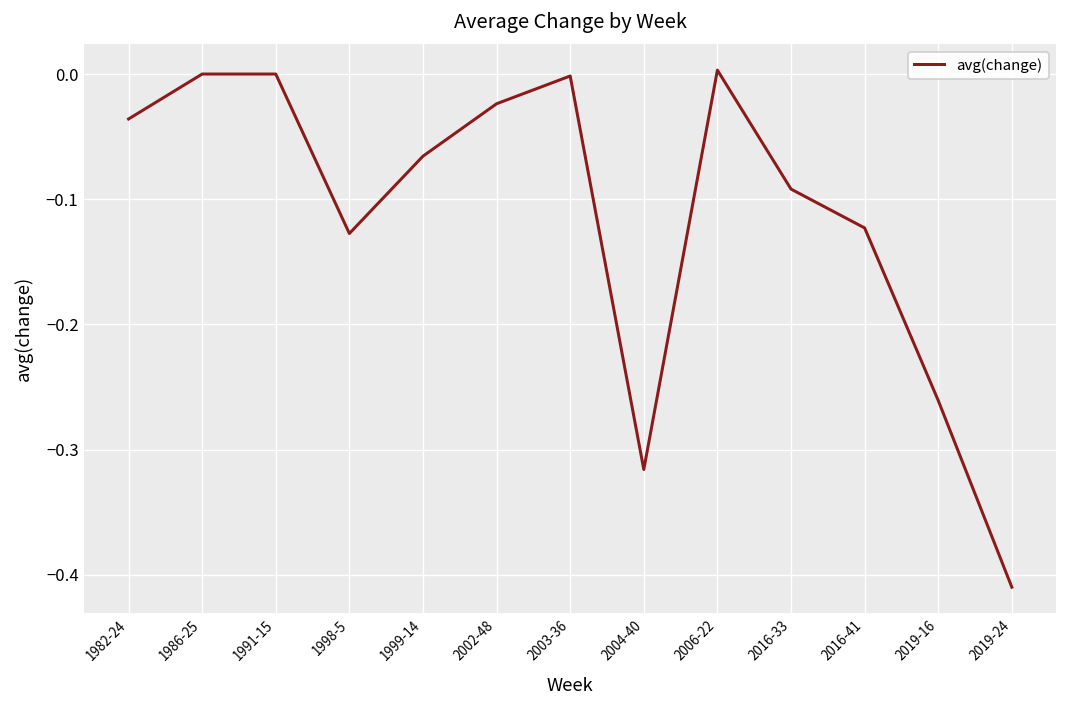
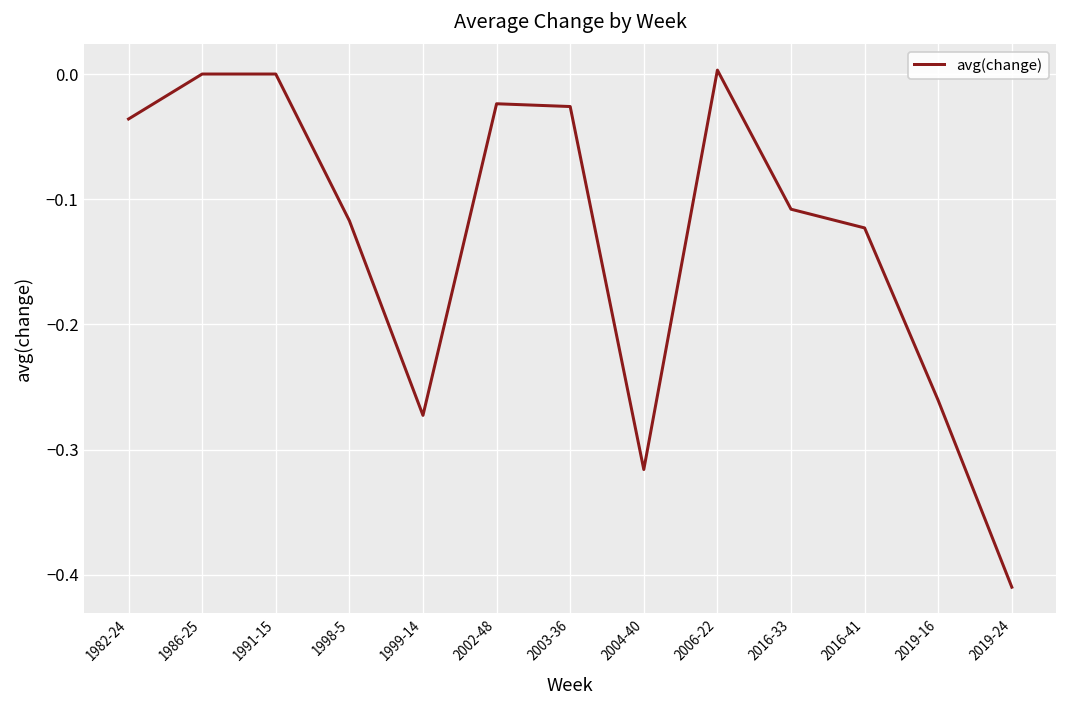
  {
    "1982-24": -0.036,
    "1986-25": 0.000,
    "1991-15": 0.000,
-   "1998-5": -0.127,
-   "1999-14": -0.066,
+   "1998-5": -0.117,
+   "1999-14": -0.273,
    "2002-48": -0.024,
-   "2003-36": -0.002,
+   "2003-36": -0.026,
    "2004-40": -0.316,
    "2006-22": 0.003,
-   "2016-33": -0.092,
+   "2016-33": -0.108,
    "2016-41": -0.123,
    "2019-16": -0.261,
    "2019-24": -0.410
  }
